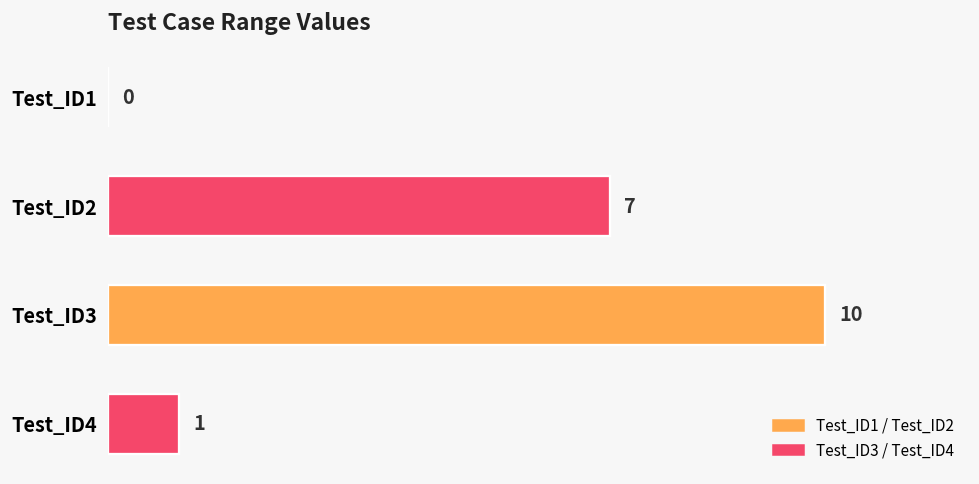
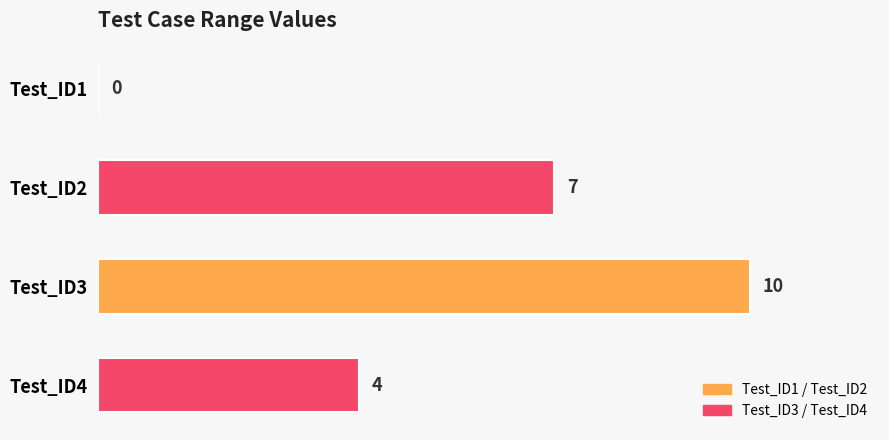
  {
    "Test_ID1": 0,
    "Test_ID2": 7,
    "Test_ID3": 10,
-   "Test_ID4": 1
+   "Test_ID4": 4
  }
